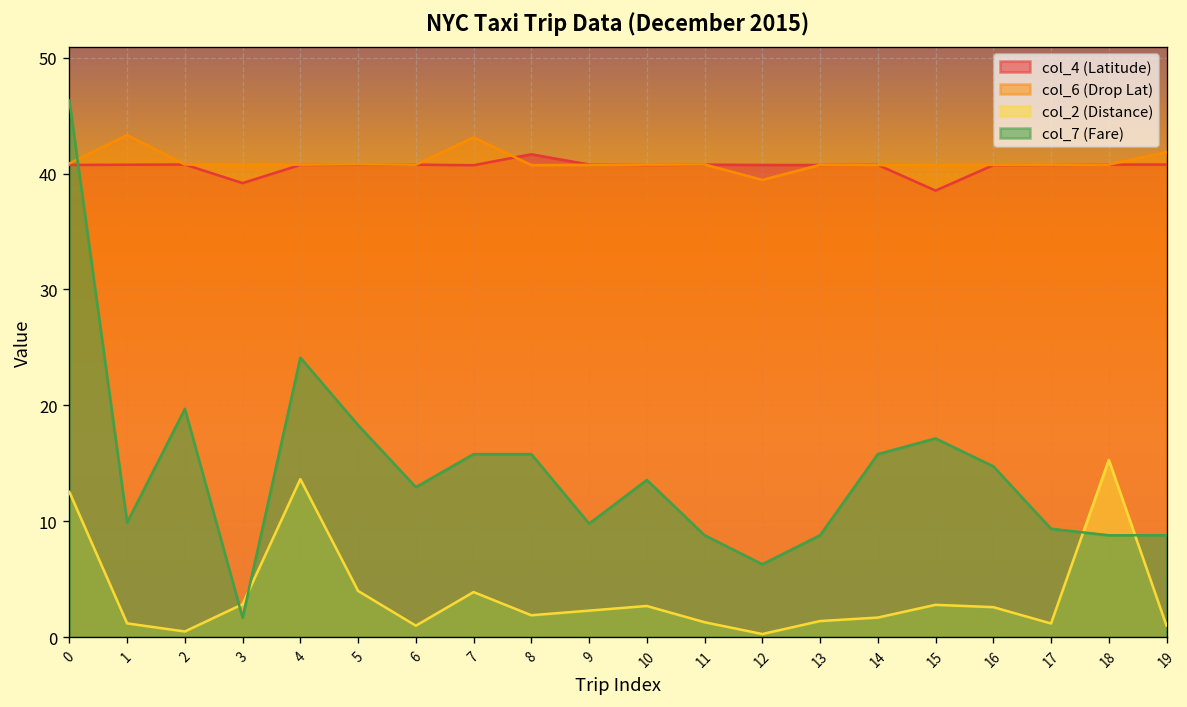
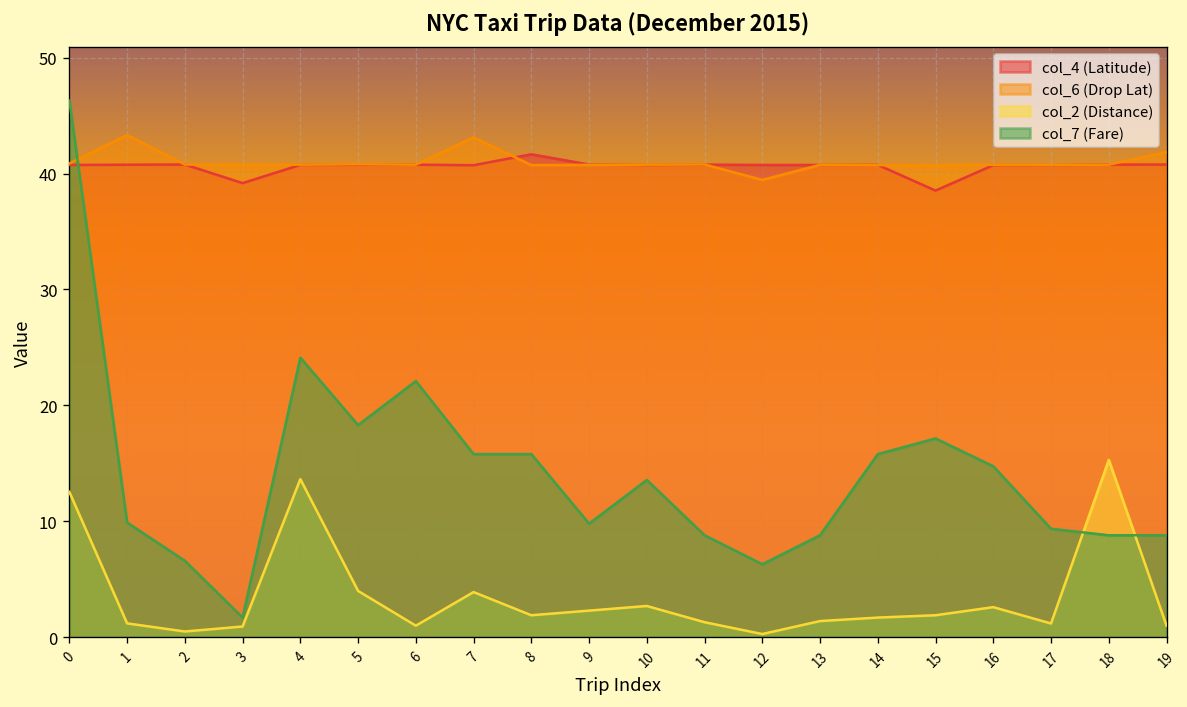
  {
    "col_4 (Latitude)": {
      "1": 41,
      "3": 39,
      "7": 41,
      "8": 42,
      "12": 41,
      "15": 39,
      "19": 41
    },
    "col_6 (Drop Lat)": {
      "1": 43,
      "3": 41,
      "7": 43,
      "8": 41,
      "12": 39,
      "15": 41,
      "19": 42
    },
    "col_2 (Distance)": {
      "0": 13,
      "1": 1,
      "2": 1,
-     "3": 3,
+     "3": 1,
      "4": 14,
      "5": 4,
      "6": 1,
      "7": 4,
      "8": 2,
      "9": 2,
      "10": 3,
      "11": 1,
      "12": 0,
      "13": 1,
      "14": 2,
-     "15": 3,
+     "15": 2,
      "16": 3,
      "17": 1,
      "18": 15,
      "19": 1
    },
    "col_7 (Fare)": {
      "0": 46,
      "1": 10,
-     "2": 20,
+     "2": 7,
      "3": 2,
      "4": 24,
      "5": 18,
-     "6": 13,
+     "6": 22,
      "7": 16,
      "8": 16,
      "9": 10,
      "10": 14,
      "11": 9,
      "12": 6,
      "13": 9,
      "14": 16,
      "15": 17,
      "16": 15,
      "17": 9,
      "18": 9,
      "19": 9
    }
  }
